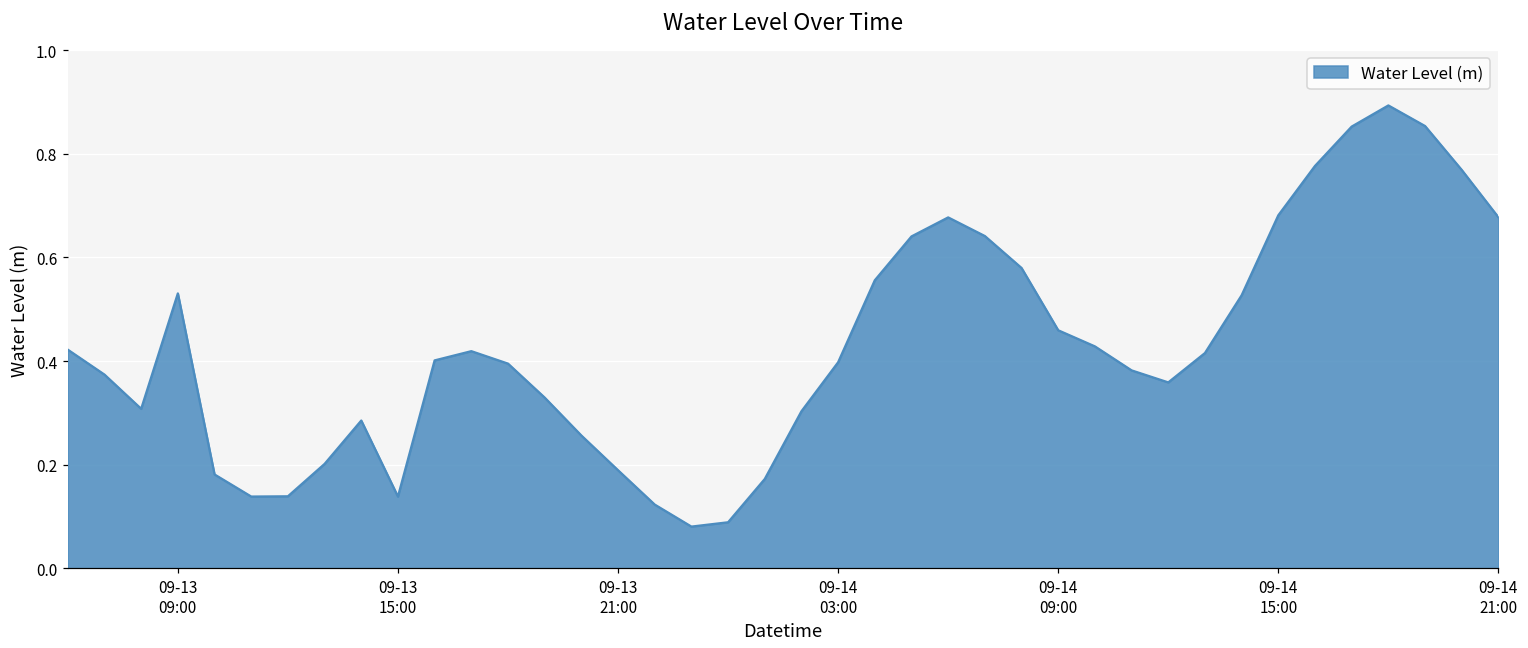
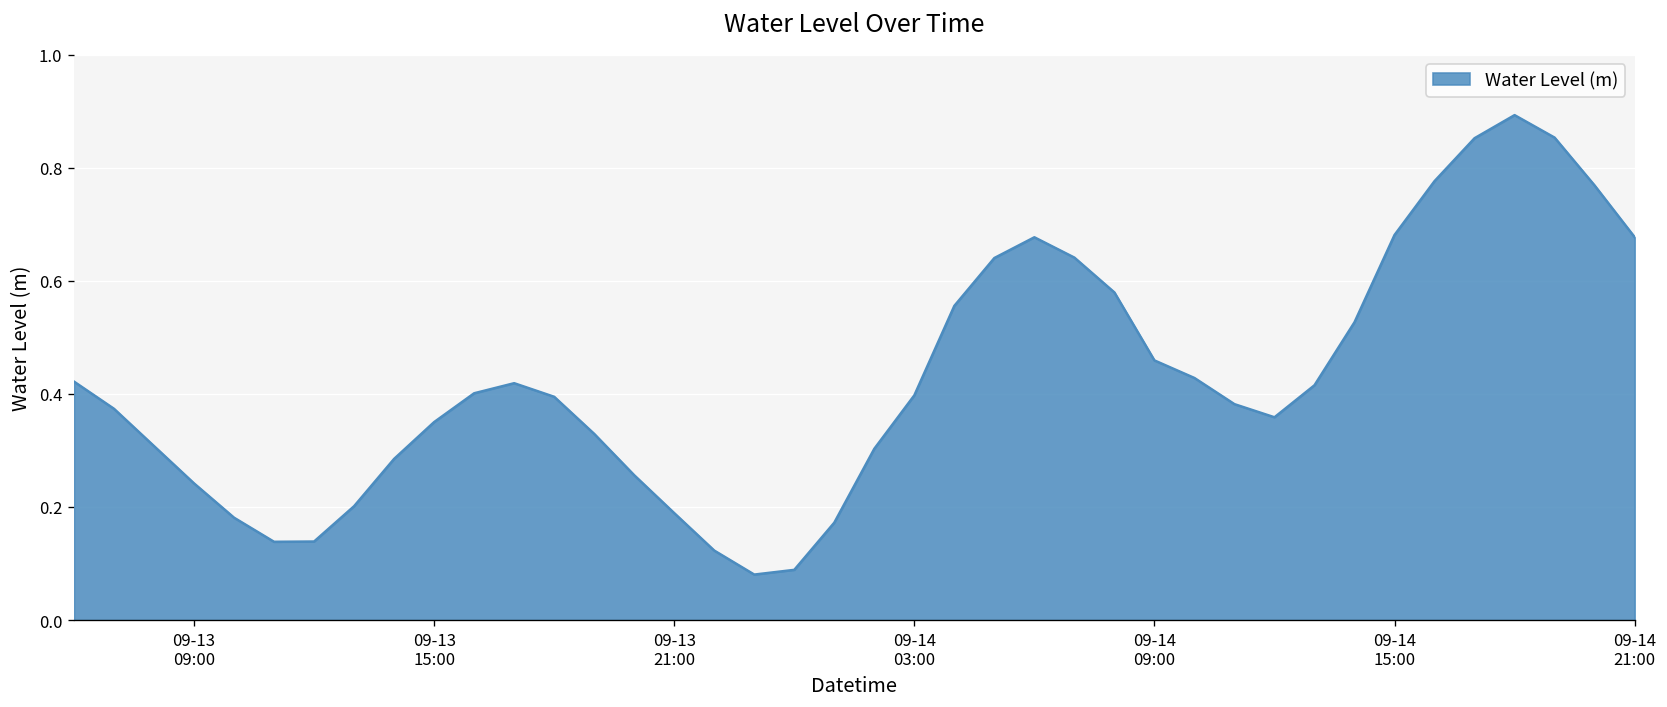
  {
-   "09-13 09:00": 0.53,
-   "09-13 15:00": 0.14,
+   "09-13 09:00": 0.24,
+   "09-13 15:00": 0.35,
    "09-13 21:00": 0.19,
    "09-14 03:00": 0.40,
    "09-14 09:00": 0.46,
    "09-14 15:00": 0.68,
    "09-14 21:00": 0.68
  }
